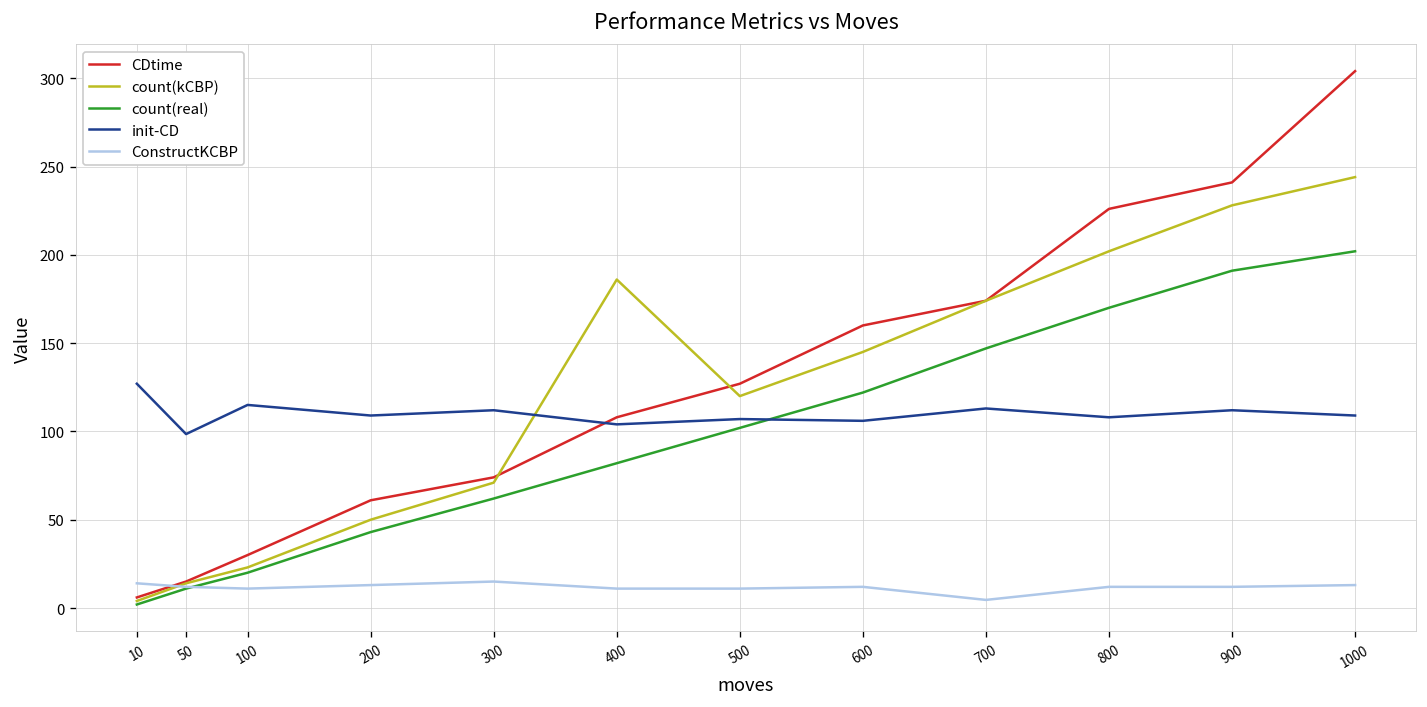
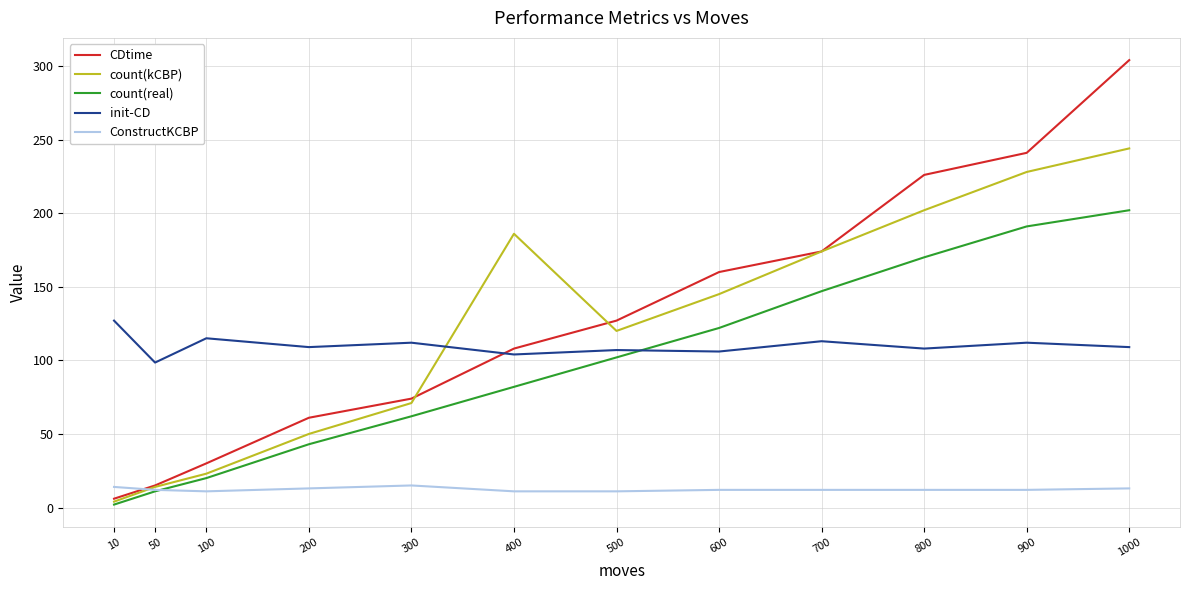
  {
    "CDtime": {
      "10": 6,
      "100": 30,
      "200": 61,
      "300": 74,
      "400": 108,
      "500": 127,
      "600": 160,
      "800": 226,
      "900": 241,
      "1000": 304
    },
    "count(kCBP)": {
      "10": 4,
      "100": 23,
      "200": 50,
      "300": 71,
      "400": 186,
      "500": 120,
      "600": 145,
      "800": 202,
      "900": 228,
      "1000": 244
    },
    "count(real)": {
      "10": 2,
      "100": 20,
      "200": 43,
      "300": 62,
      "400": 82,
      "500": 102,
      "600": 122,
      "700": 147,
      "800": 170,
      "900": 191,
      "1000": 202
    },
    "init-CD": {
      "10": 127,
      "50": 99,
      "100": 115,
      "200": 109,
      "300": 112,
      "400": 104,
      "500": 107,
      "600": 106,
      "700": 113,
      "800": 108,
      "900": 112,
      "1000": 109
    },
    "ConstructKCBP": {
      "10": 14,
      "100": 11,
      "200": 13,
      "300": 15,
      "400": 11,
      "500": 11,
      "600": 12,
-     "700": 5,
+     "700": 12,
      "800": 12,
      "900": 12,
      "1000": 13
    }
  }
